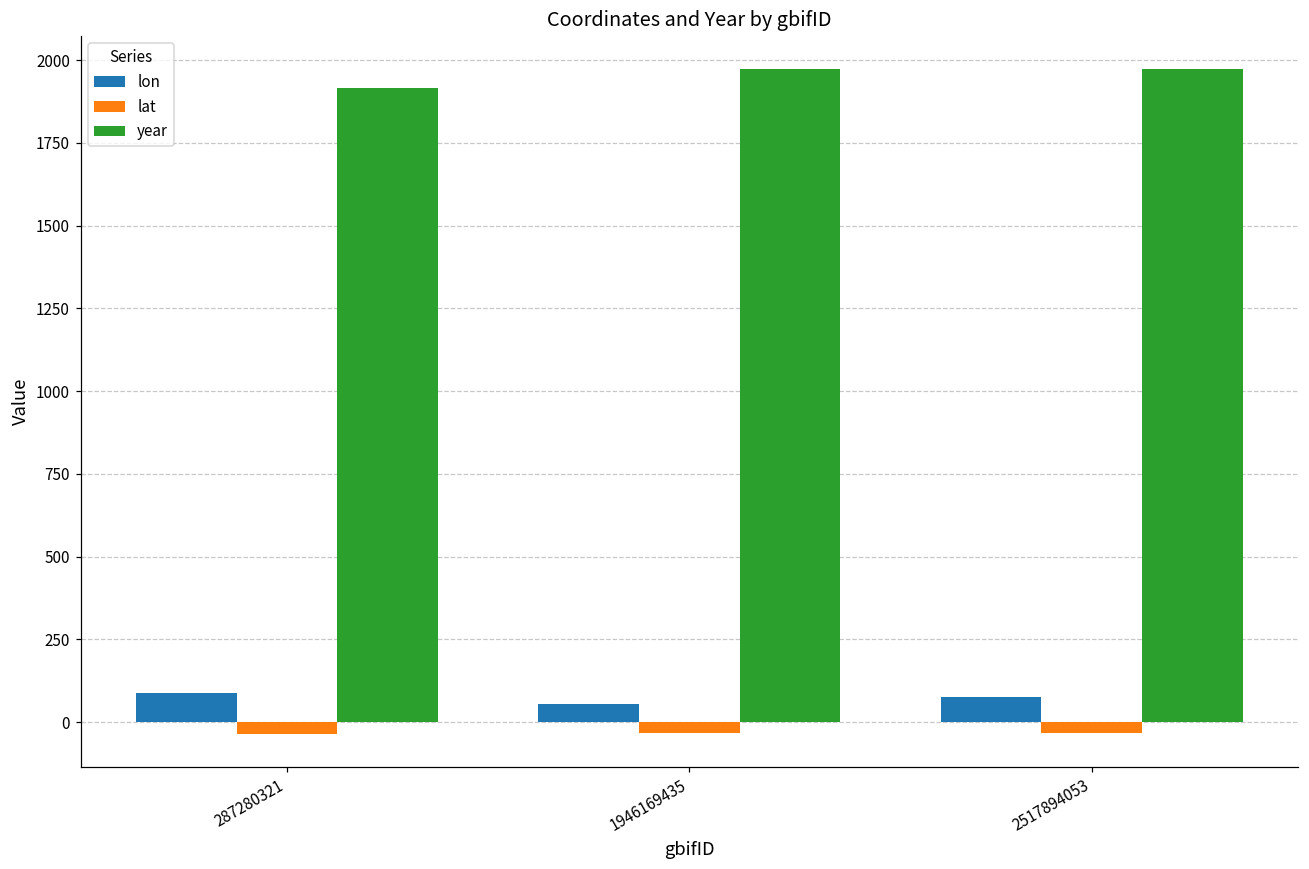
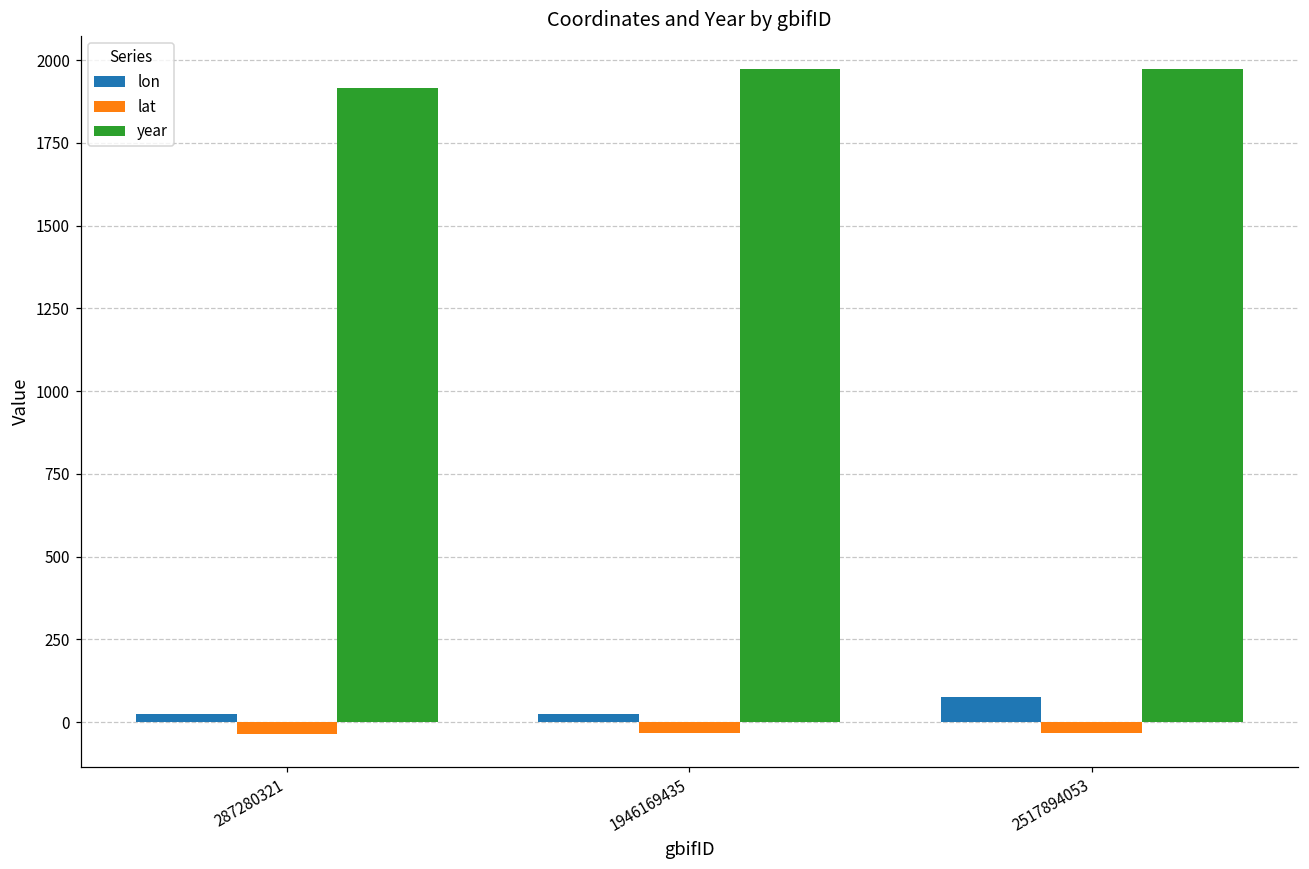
  {
    "lon": {
-     "287280321": 90,
-     "1946169435": 60,
+     "287280321": 20,
+     "1946169435": 30,
      "2517894053": 80
    },
    "lat": {
      "287280321": -30,
      "1946169435": -30,
      "2517894053": -30
    },
    "year": {
      "287280321": 1920,
      "1946169435": 1970,
      "2517894053": 1970
    }
  }
